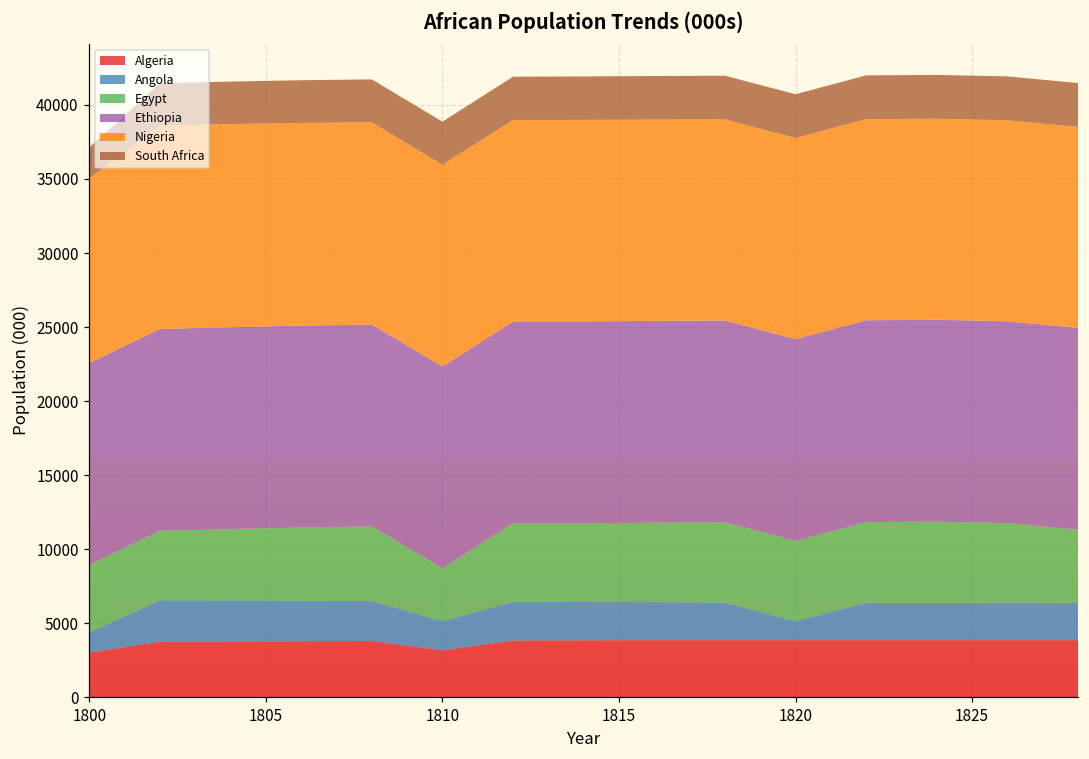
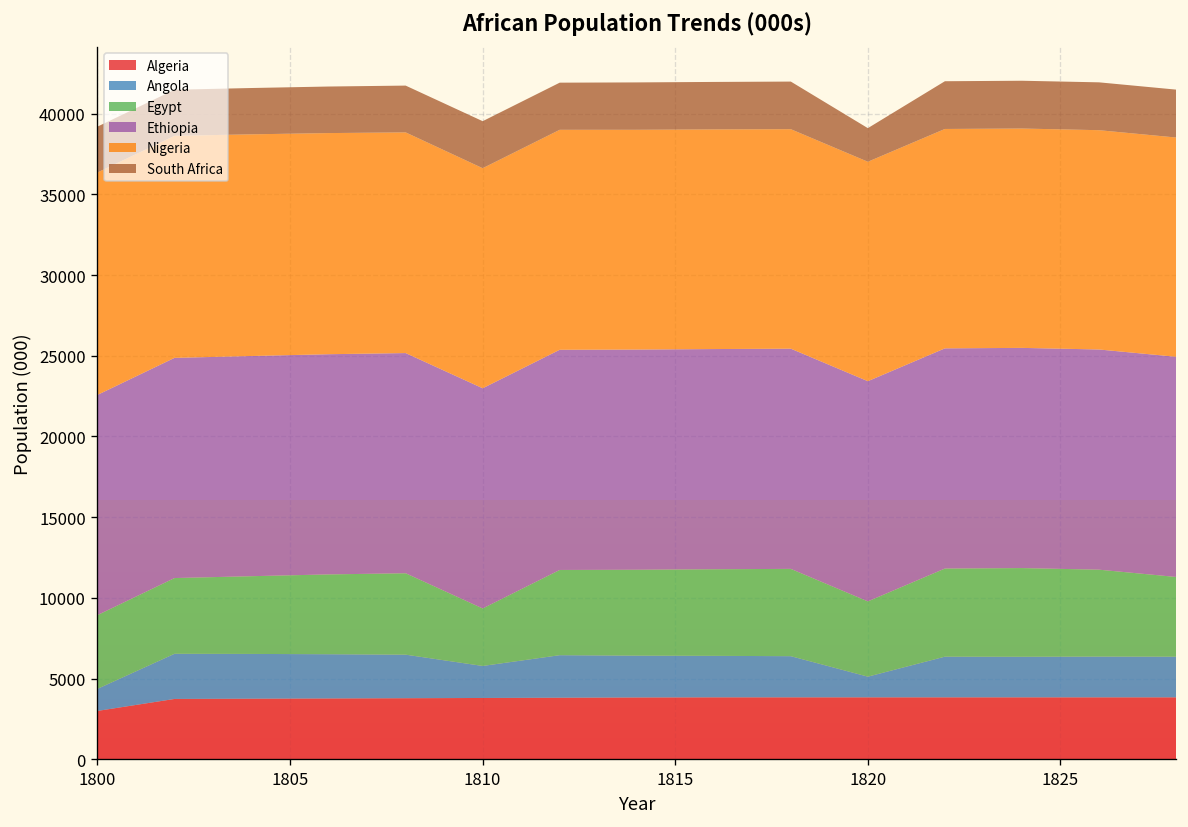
  {
    "Algeria": {
      "1800": 3000,
-     "1810": 3200,
+     "1810": 3800,
      "1820": 3800
    },
    "Angola": {
      "1800": 1400,
      "1810": 2000,
      "1820": 1300
    },
    "Egypt": {
      "1800": 4600,
      "1810": 3600,
-     "1820": 5400
+     "1820": 4700
    },
    "Ethiopia": {
      "1800": 13600,
      "1810": 13600,
      "1820": 13600
    },
    "Nigeria": {
-     "1800": 12500,
+     "1800": 13800,
      "1810": 13600,
      "1820": 13600
    },
    "South Africa": {
-     "1800": 2100,
+     "1800": 2800,
      "1810": 2900,
-     "1820": 3000
+     "1820": 2100
    }
  }
